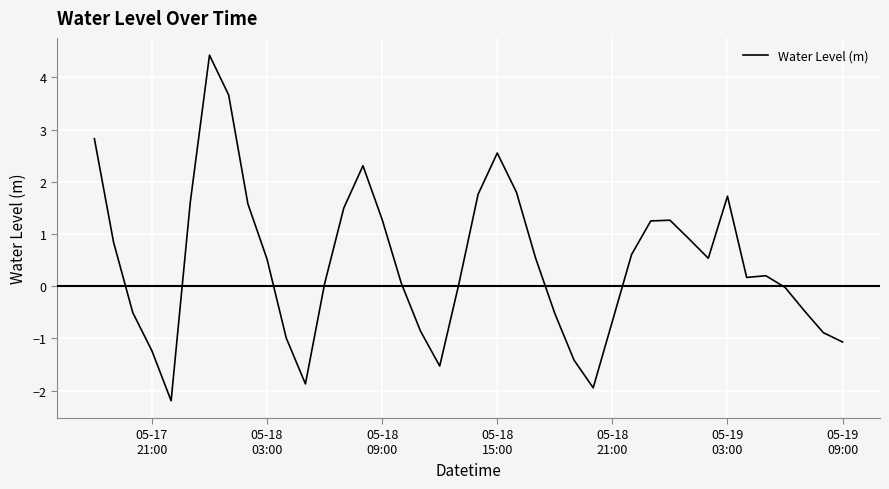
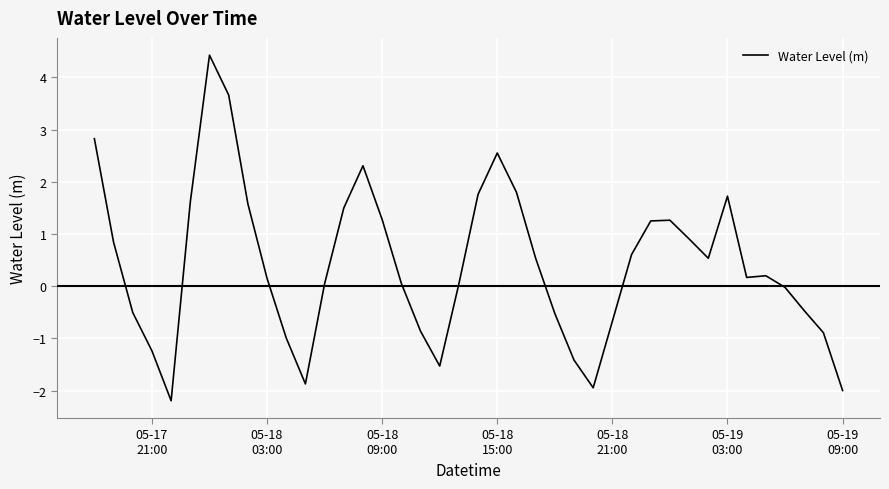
  {
    "05-17 21:00": -1.2,
-   "05-18 03:00": 0.5,
+   "05-18 03:00": 0.2,
    "05-18 09:00": 1.3,
    "05-18 15:00": 2.6,
    "05-18 21:00": -0.7,
    "05-19 03:00": 1.7,
-   "05-19 09:00": -1.1
+   "05-19 09:00": -2.0
  }
